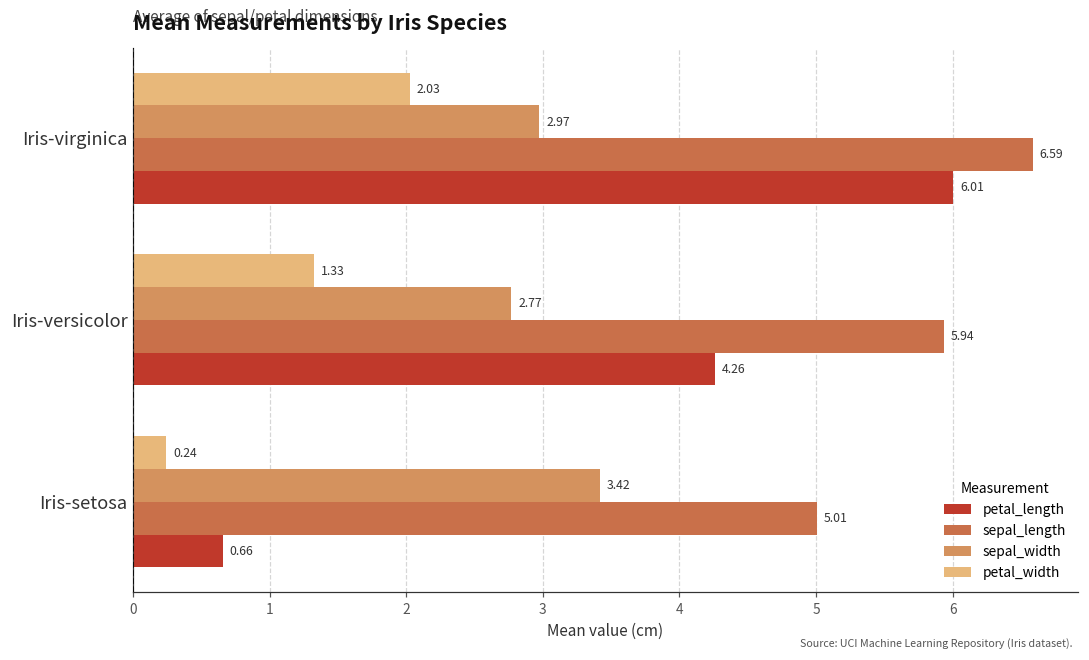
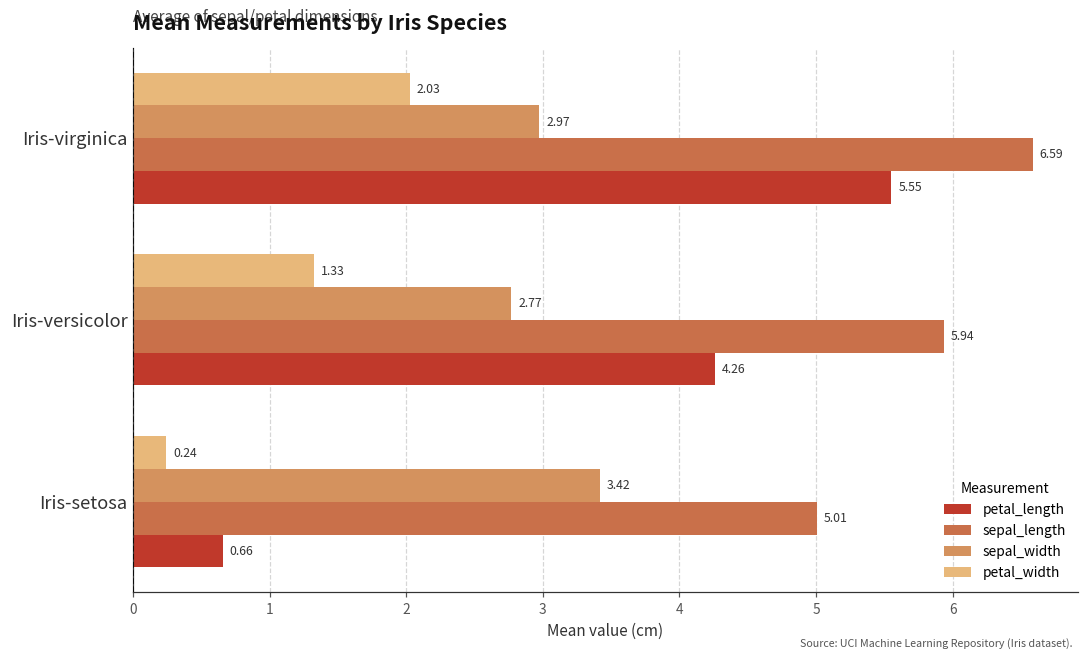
  {
    "petal_length": {
-     "Iris-virginica": 6.01,
+     "Iris-virginica": 5.55,
      "Iris-versicolor": 4.26,
      "Iris-setosa": 0.66
    }
  }
